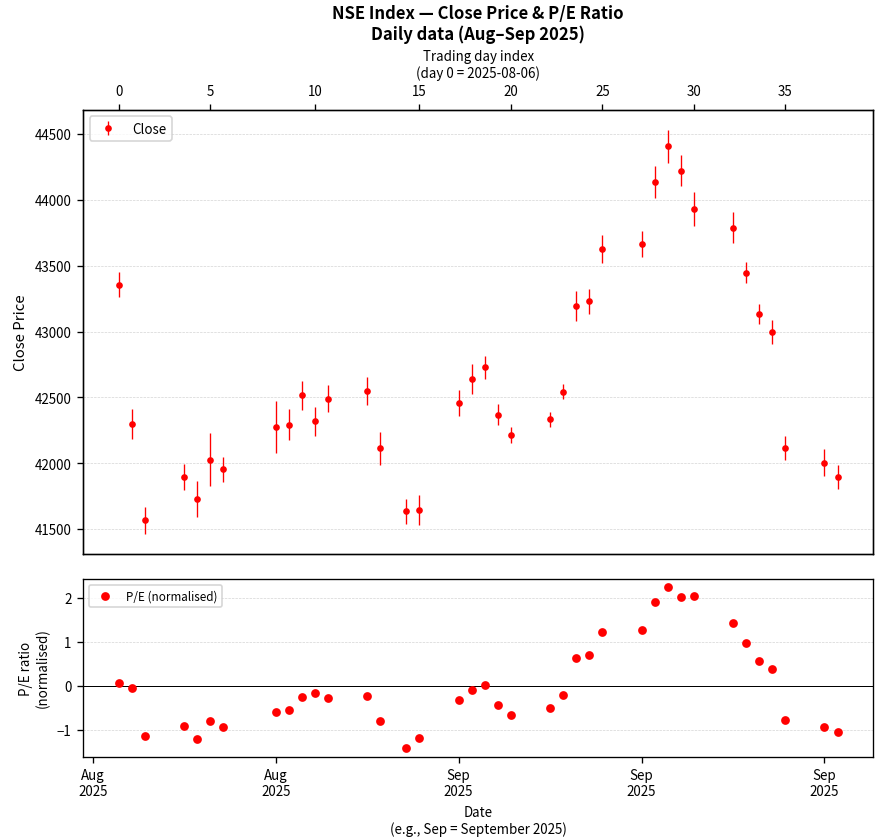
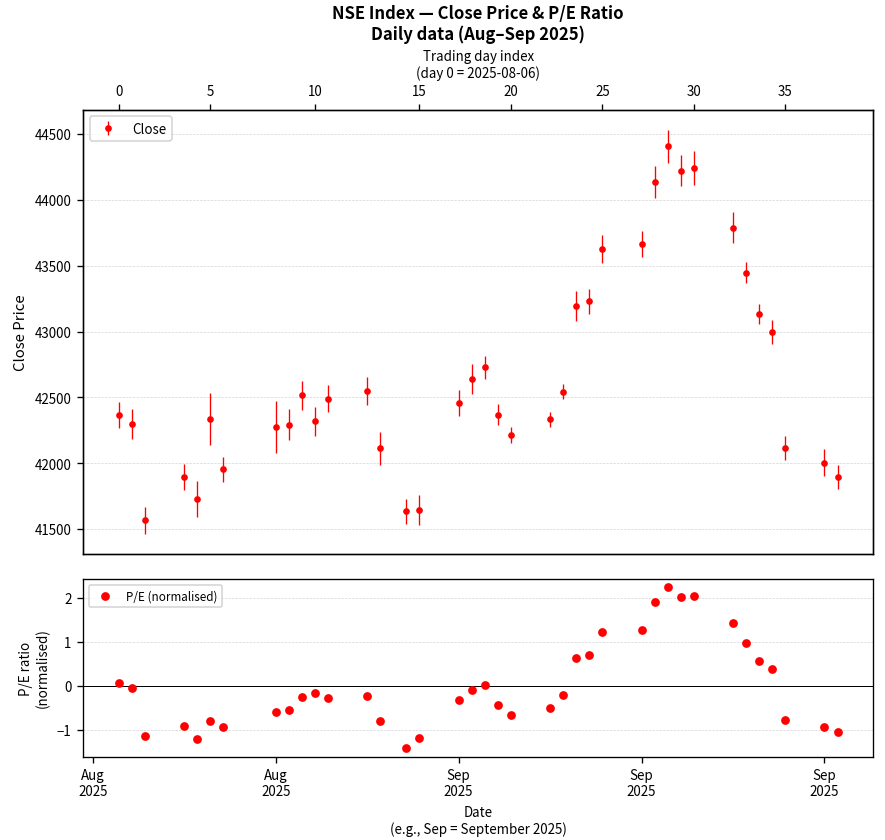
  {
    "NSE Index — Close Price & P/E Ratio Daily data (Aug–Sep 2025)": {
-     "0": 43360,
-     "5": 42030,
+     "0": 42370,
+     "5": 42340,
      "10": 42320,
      "15": 41650,
      "20": 42210,
      "25": 43630,
-     "30": 43930,
+     "30": 44250,
      "35": 42120
    }
  }
